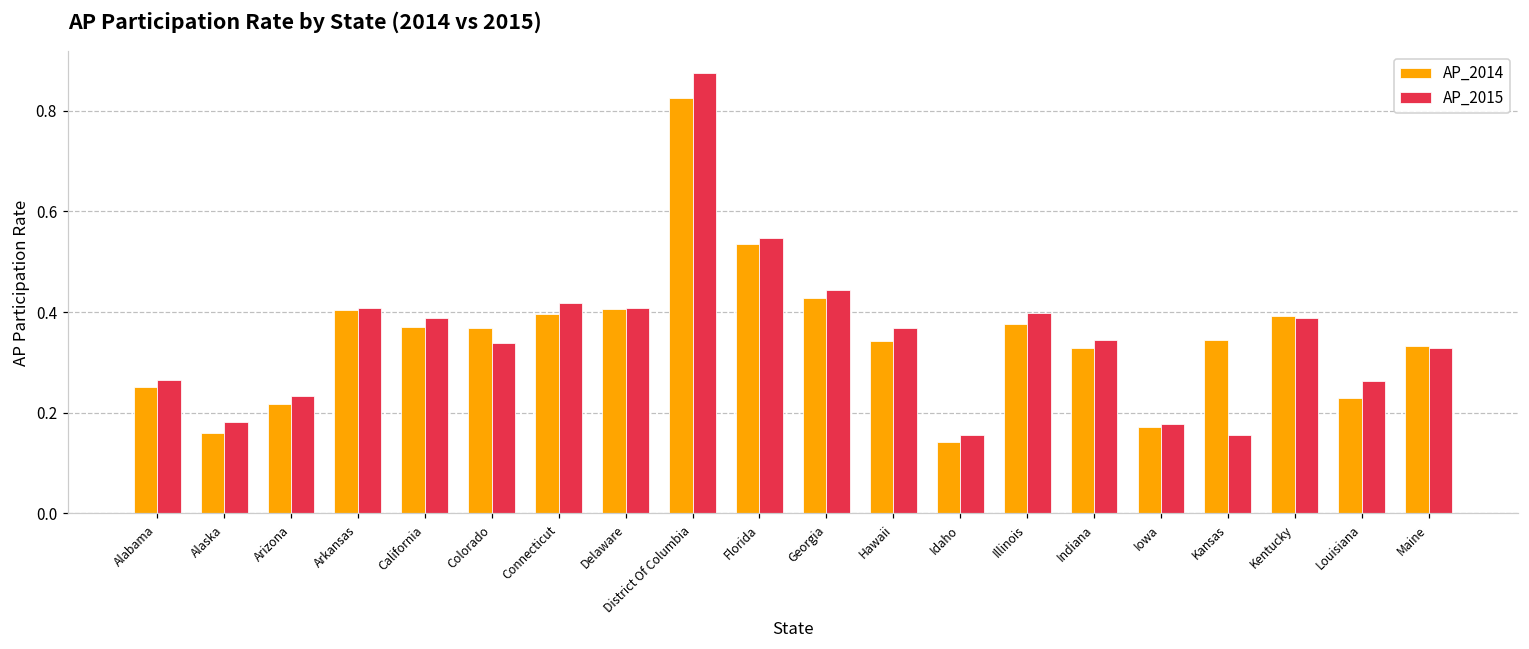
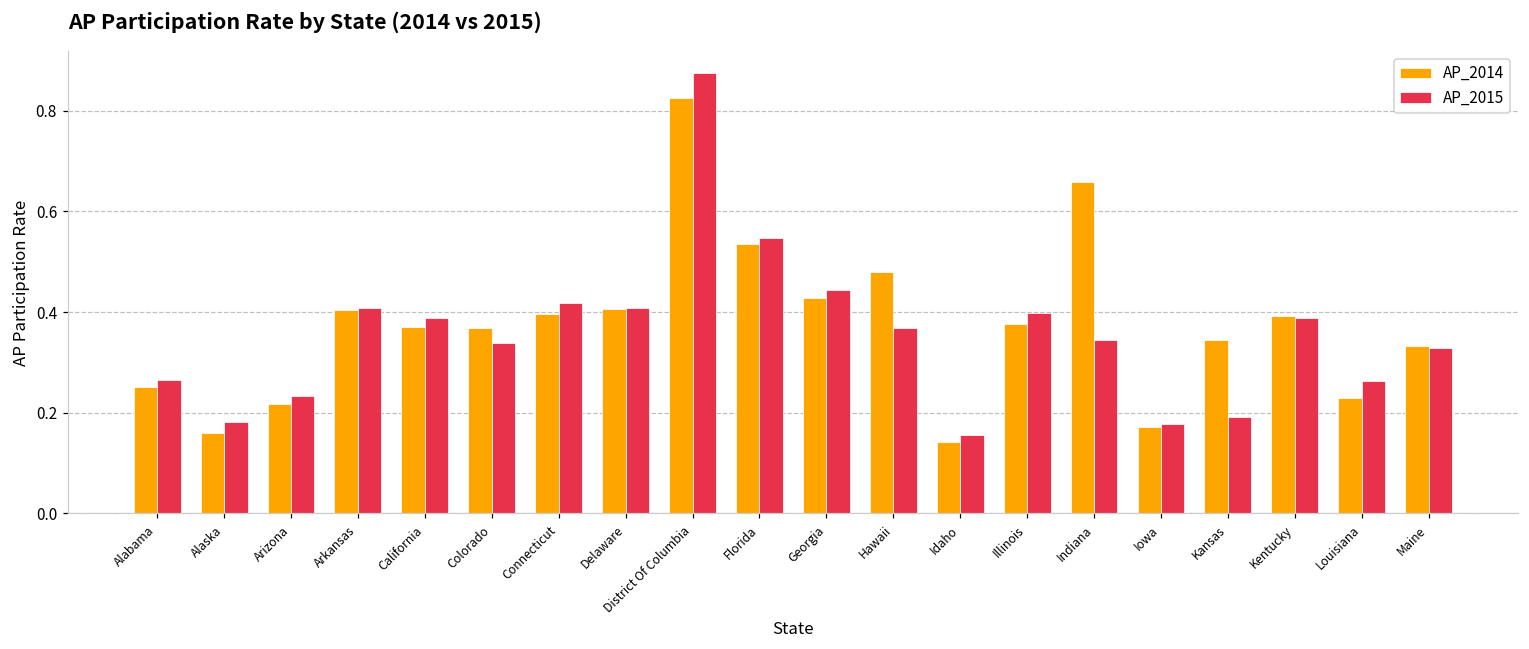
  {
    "AP_2014": {
      "Alabama": 0.25,
      "Alaska": 0.16,
      "Arizona": 0.22,
      "Arkansas": 0.40,
      "California": 0.37,
      "Colorado": 0.37,
      "Connecticut": 0.40,
      "Delaware": 0.41,
      "District Of Columbia": 0.83,
      "Florida": 0.54,
      "Georgia": 0.43,
-     "Hawaii": 0.34,
+     "Hawaii": 0.48,
      "Idaho": 0.14,
      "Illinois": 0.38,
-     "Indiana": 0.33,
+     "Indiana": 0.66,
      "Iowa": 0.17,
      "Kansas": 0.34,
      "Kentucky": 0.39,
      "Louisiana": 0.23,
      "Maine": 0.33
    },
    "AP_2015": {
      "Alabama": 0.27,
      "Alaska": 0.18,
      "Arizona": 0.23,
      "Arkansas": 0.41,
      "California": 0.39,
      "Colorado": 0.34,
      "Connecticut": 0.42,
      "Delaware": 0.41,
      "District Of Columbia": 0.87,
      "Florida": 0.55,
      "Georgia": 0.44,
      "Hawaii": 0.37,
      "Idaho": 0.16,
      "Illinois": 0.40,
      "Indiana": 0.34,
      "Iowa": 0.18,
-     "Kansas": 0.16,
+     "Kansas": 0.19,
      "Kentucky": 0.39,
      "Louisiana": 0.26,
      "Maine": 0.33
    }
  }
